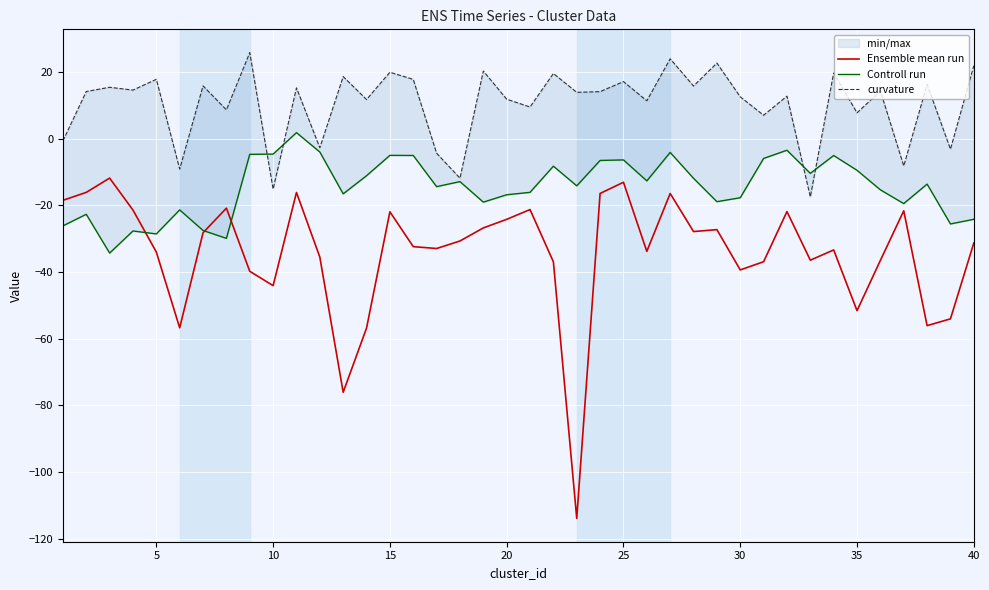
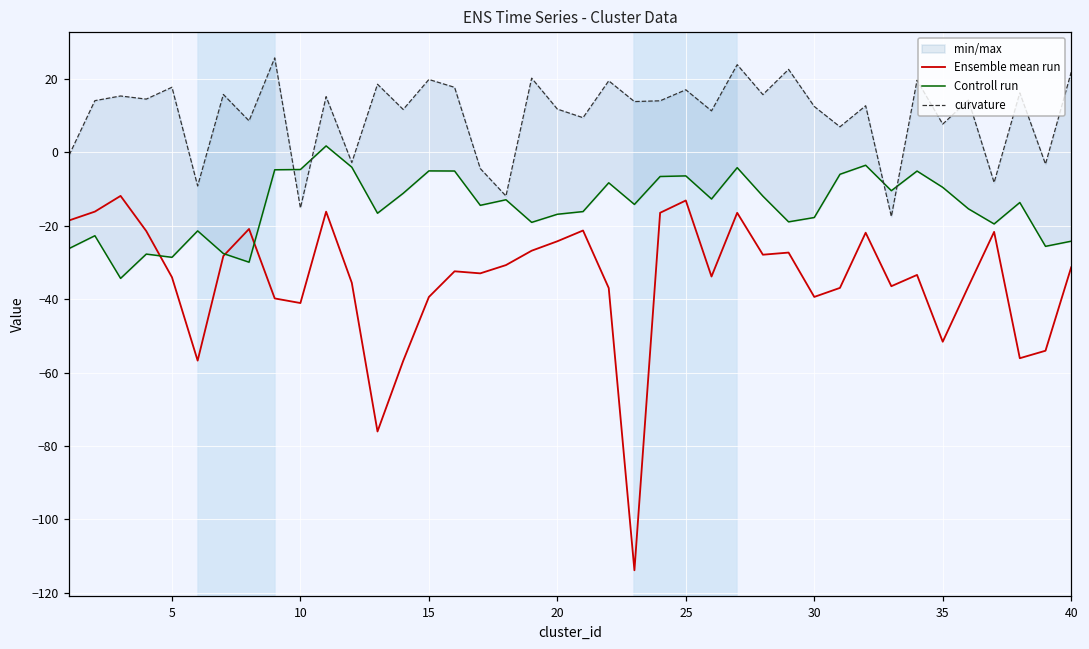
  {
    "Ensemble mean run": {
      "5": -34,
-     "10": -44,
-     "15": -22,
+     "10": -41,
+     "15": -39,
      "20": -24,
      "25": -13,
      "30": -39,
      "35": -52,
      "40": -31
    },
    "Controll run": {
      "5": -29,
      "15": -5,
      "20": -17,
      "25": -6,
      "30": -18,
      "35": -10,
      "40": -24
    },
    "curvature": {
      "10": -15
    }
  }
